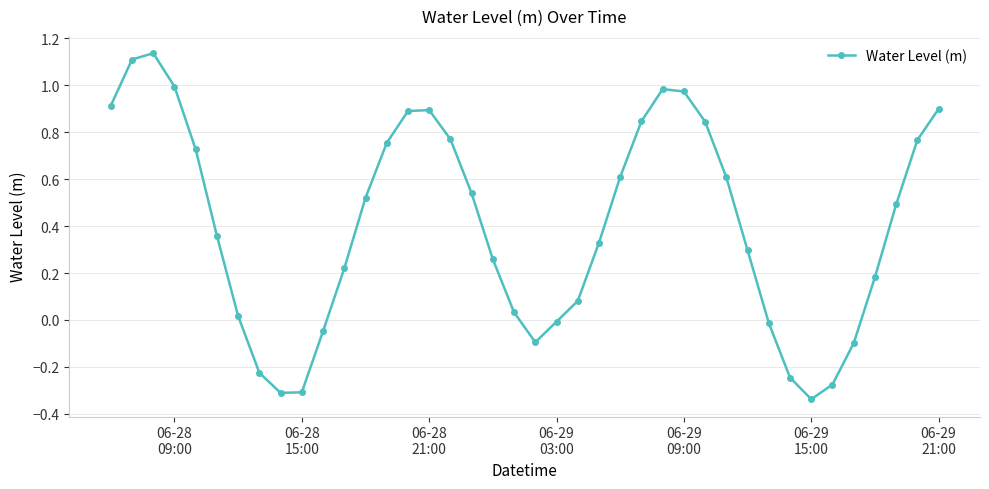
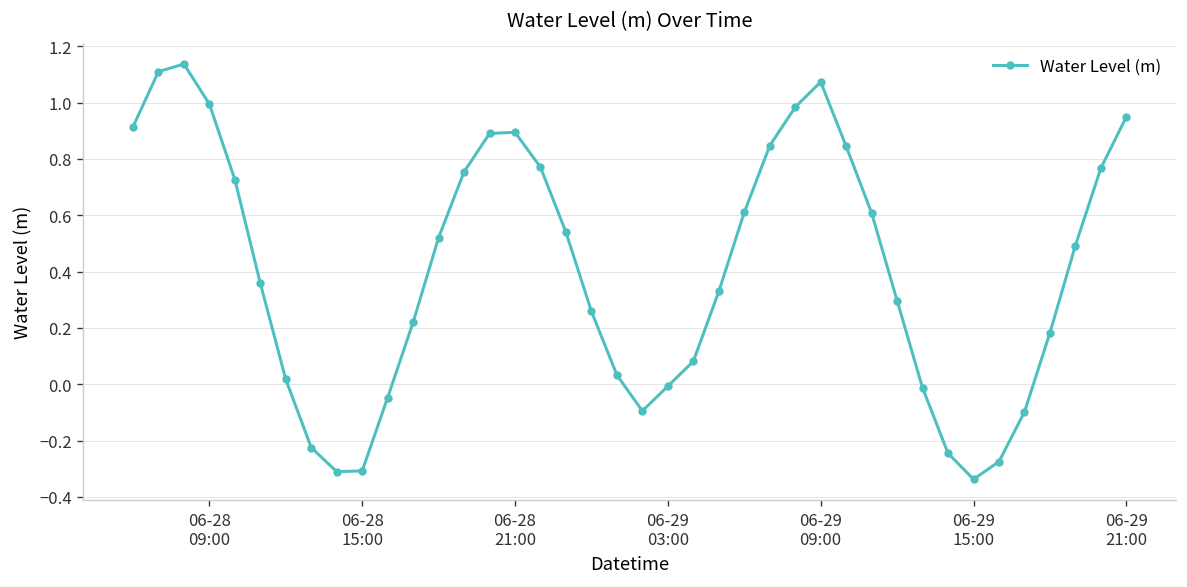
  {
    "06-28 09:00": 1.00,
    "06-28 15:00": -0.31,
    "06-28 21:00": 0.89,
    "06-29 03:00": -0.01,
-   "06-29 09:00": 0.97,
+   "06-29 09:00": 1.07,
    "06-29 15:00": -0.34,
-   "06-29 21:00": 0.90
+   "06-29 21:00": 0.95
  }
